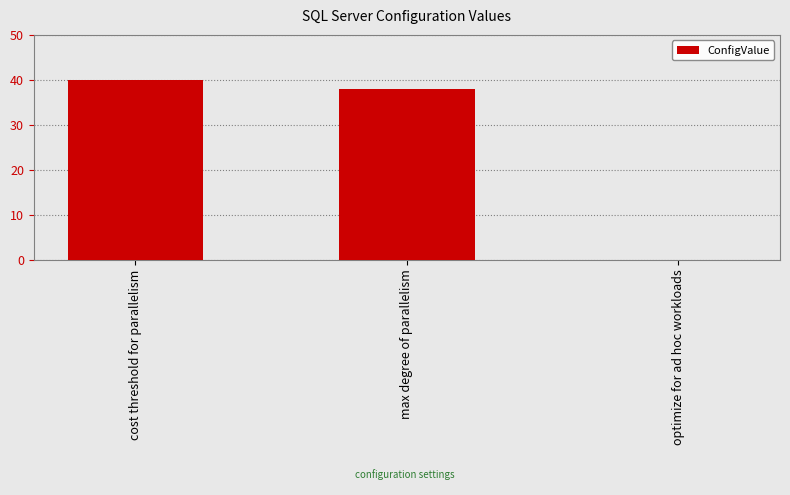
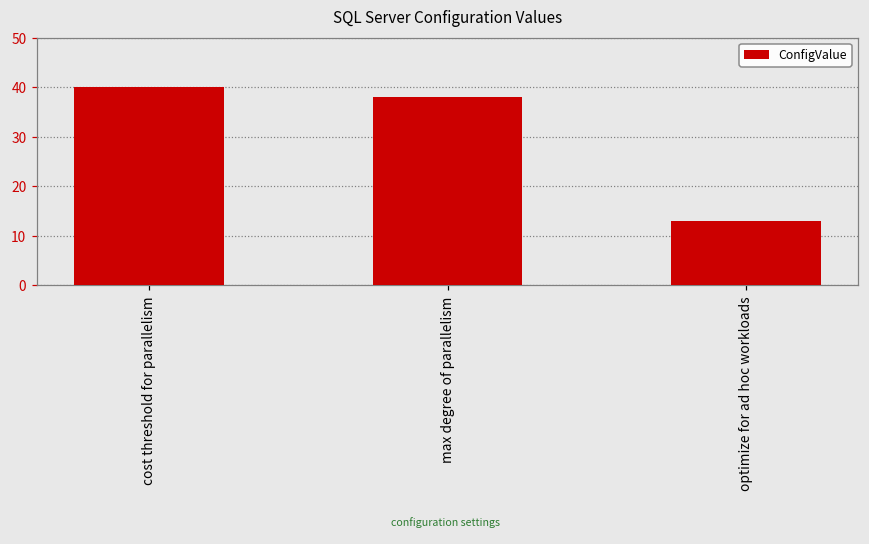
  {
    "cost threshold for parallelism": 40,
    "max degree of parallelism": 38,
-   "optimize for ad hoc workloads": 0
+   "optimize for ad hoc workloads": 13
  }
